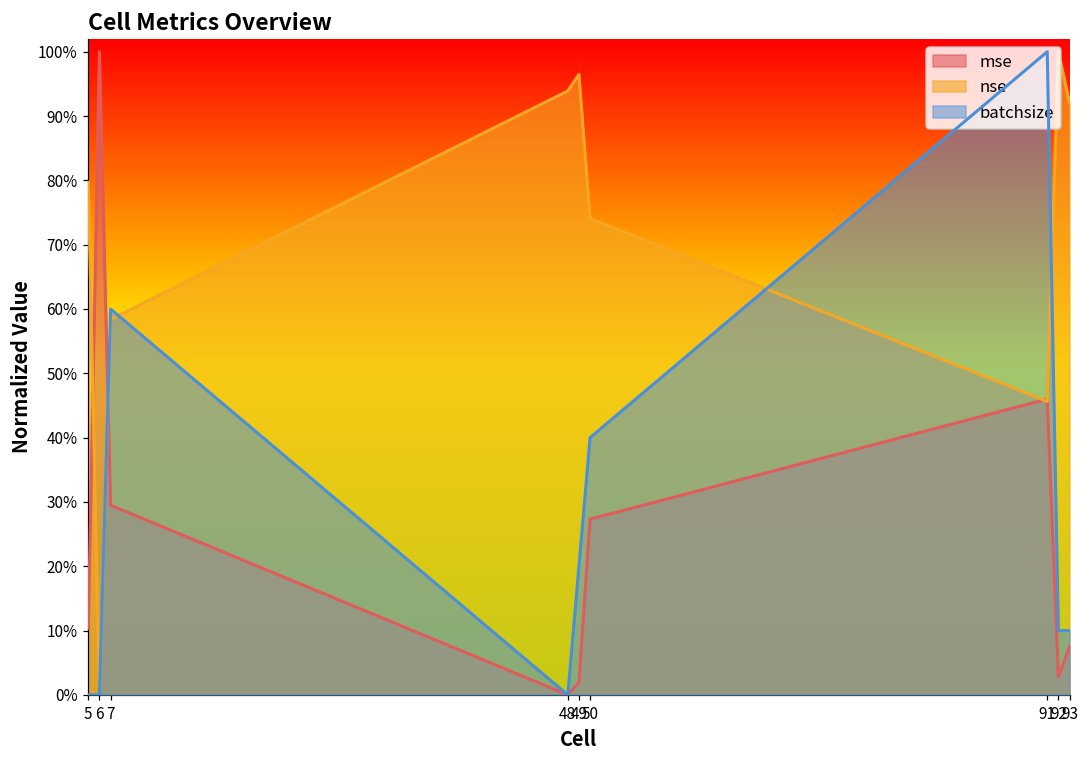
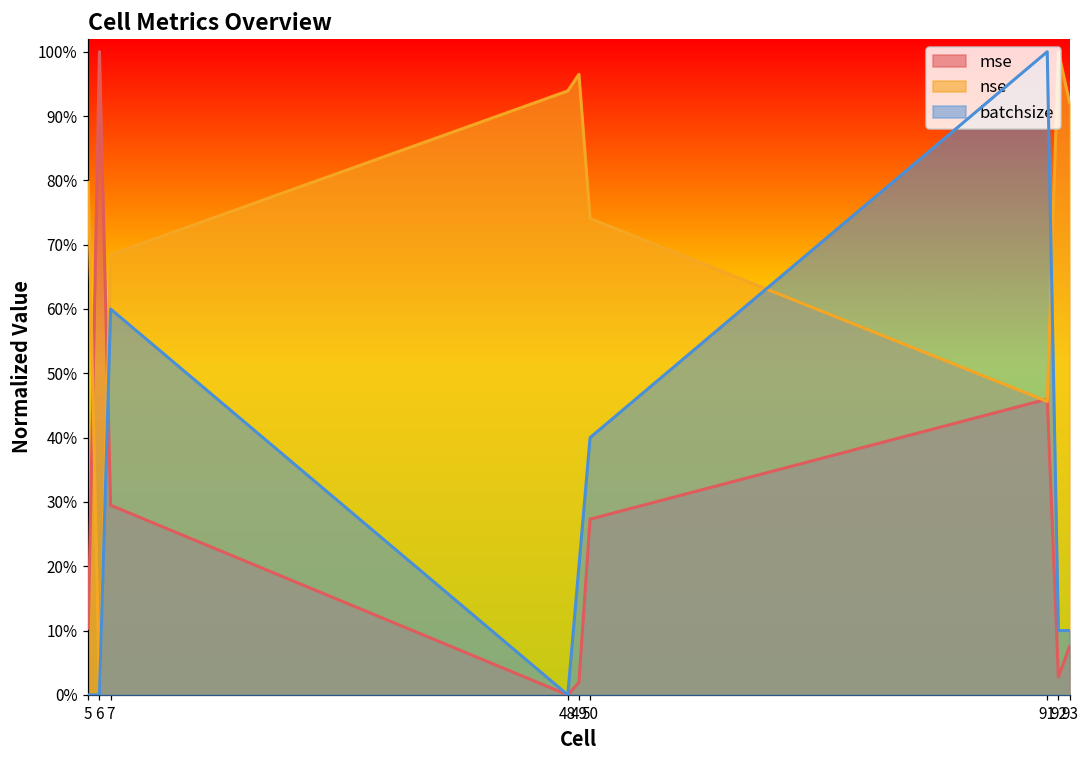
  {
    "mse": {
      "5": "10%",
      "6": "100%",
      "7": "29%"
    },
    "nse": {
      "5": "80%",
-     "7": "58%"
+     "7": "68%"
    },
    "batchsize": {
      "5": "0%",
      "7": "60%"
    }
  }
